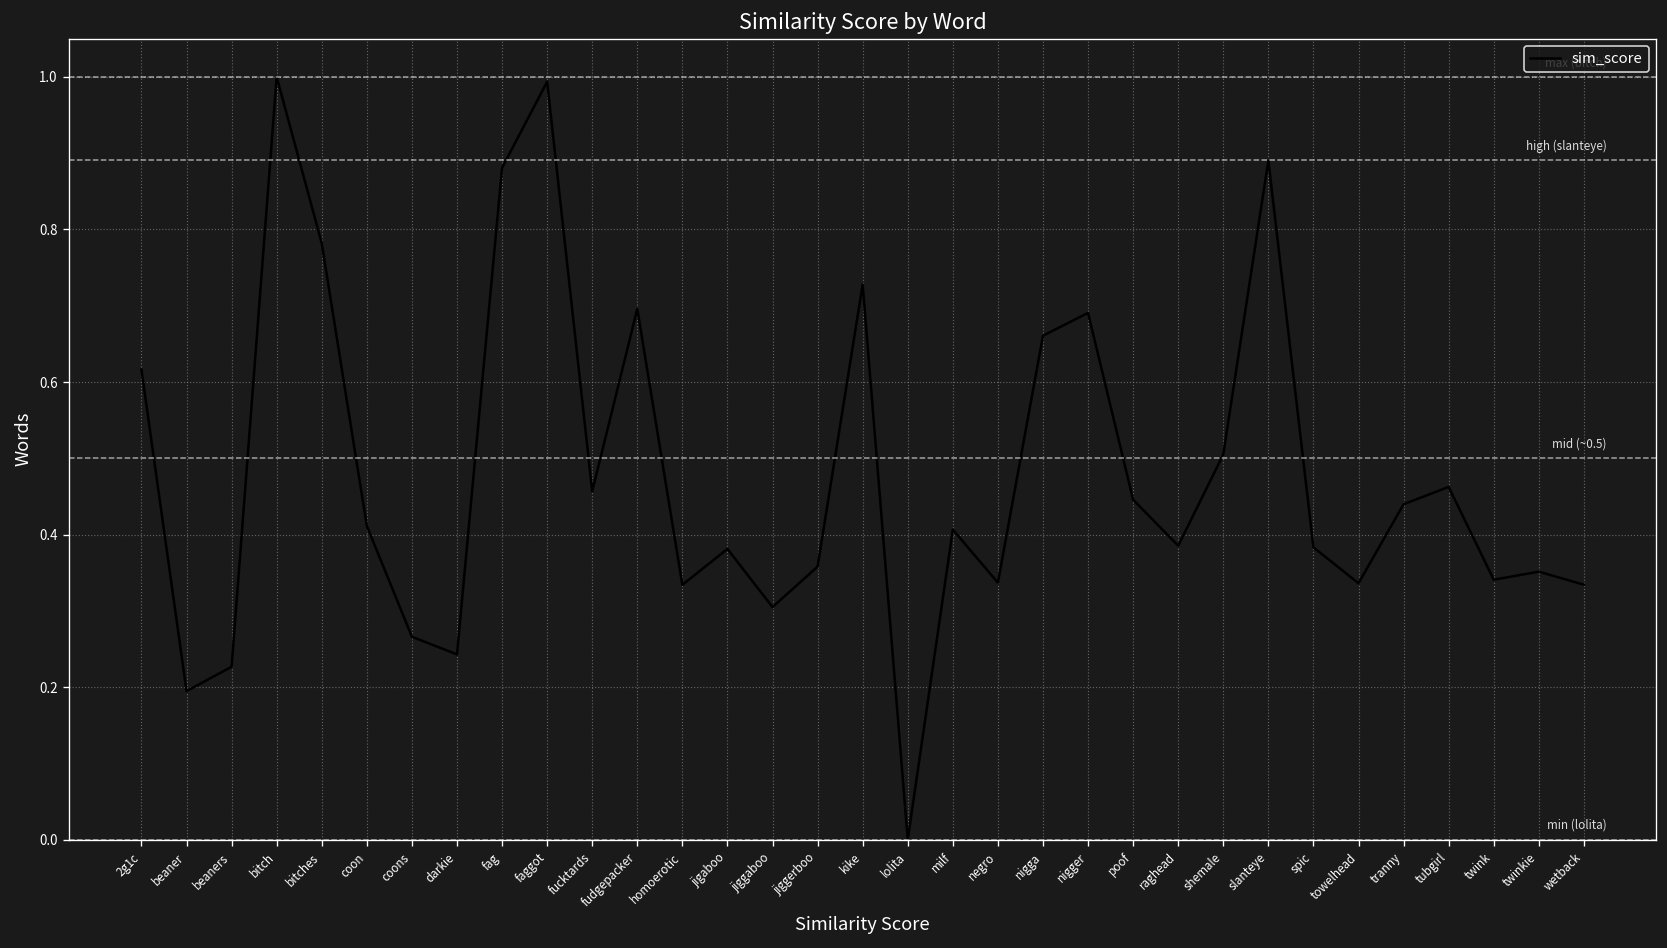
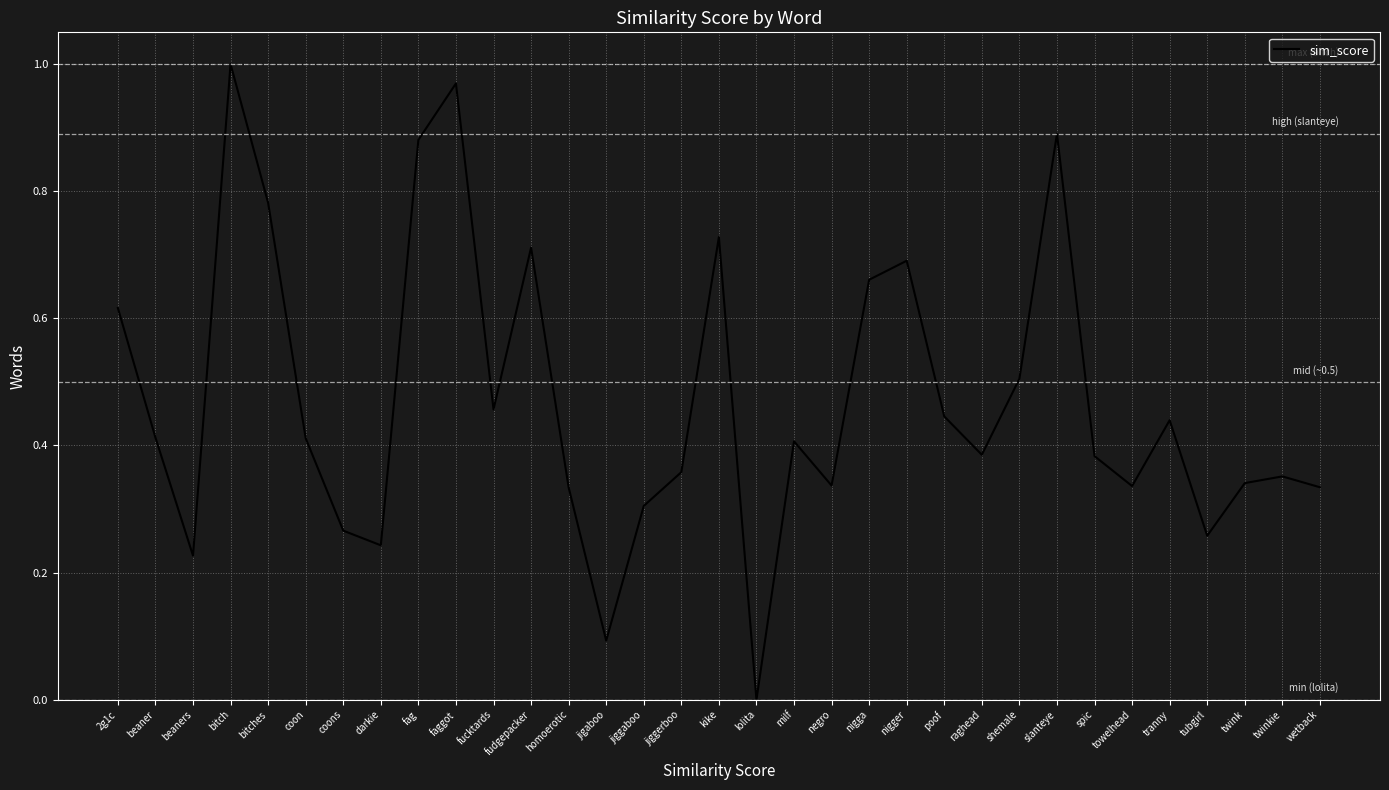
  {
    "2g1c": 0.62,
-   "beaner": 0.19,
+   "beaner": 0.41,
    "beaners": 0.23,
    "bitch": 1.00,
    "bitches": 0.78,
    "coon": 0.41,
    "coons": 0.27,
    "darkie": 0.24,
    "fag": 0.88,
-   "faggot": 0.99,
+   "faggot": 0.97,
    "fucktards": 0.46,
-   "fudgepacker": 0.70,
+   "fudgepacker": 0.71,
    "homoerotic": 0.33,
-   "jigaboo": 0.38,
+   "jigaboo": 0.09,
    "jiggaboo": 0.30,
    "jiggerboo": 0.36,
    "kike": 0.73,
    "lolita": 0.00,
    "milf": 0.41,
    "negro": 0.34,
    "nigga": 0.66,
    "nigger": 0.69,
    "poof": 0.45,
    "raghead": 0.39,
    "shemale": 0.51,
    "slanteye": 0.89,
    "spic": 0.38,
    "towelhead": 0.34,
    "tranny": 0.44,
-   "tubgirl": 0.46,
+   "tubgirl": 0.26,
    "twink": 0.34,
    "twinkie": 0.35,
    "wetback": 0.33
  }
